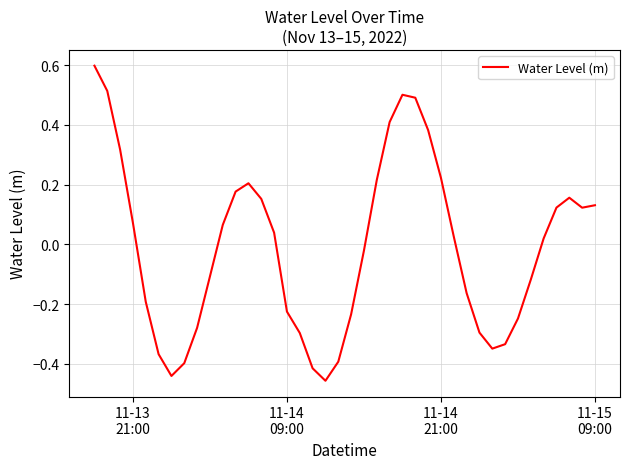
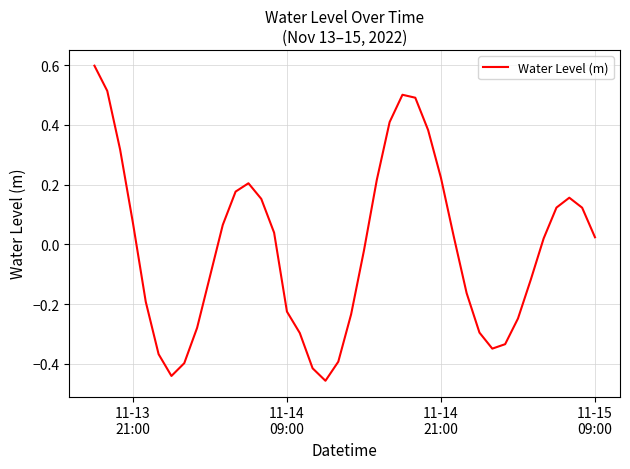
  {
    "11-13 21:00": 0.07,
    "11-14 09:00": -0.23,
    "11-14 21:00": 0.22,
-   "11-15 09:00": 0.13
+   "11-15 09:00": 0.02
  }
